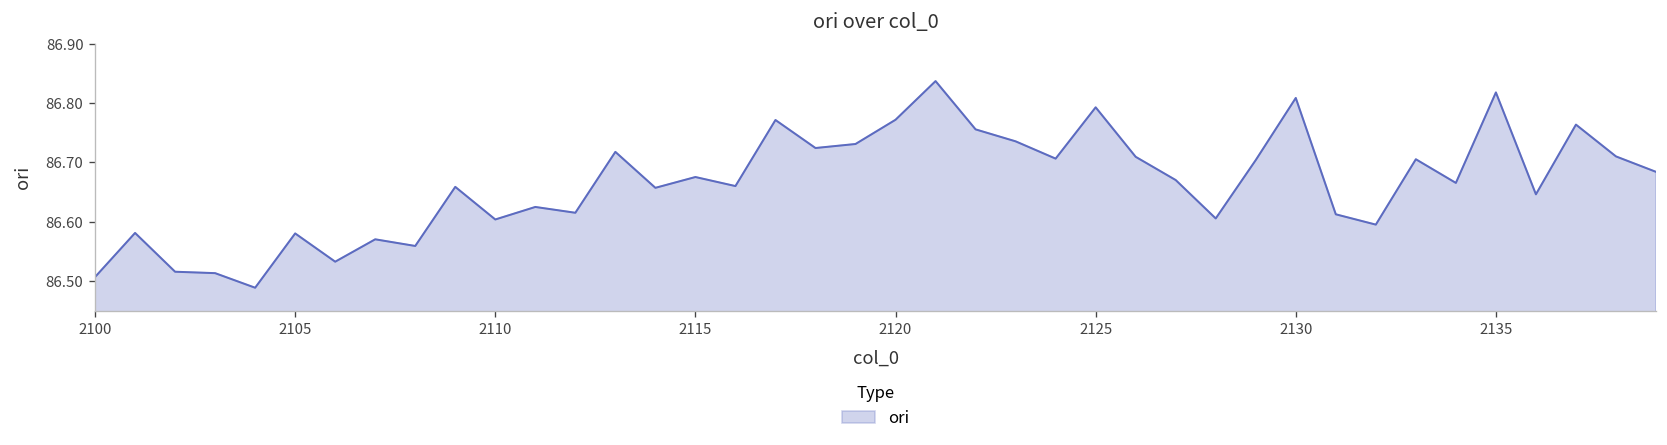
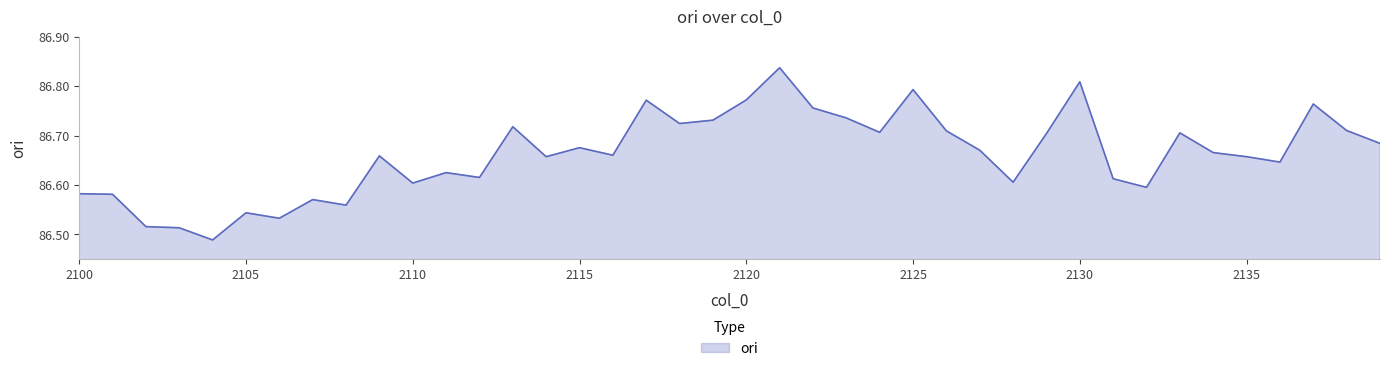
  {
-   "2100": 86.51,
-   "2105": 86.58,
+   "2100": 86.58,
+   "2105": 86.54,
    "2110": 86.60,
    "2115": 86.68,
    "2120": 86.77,
    "2125": 86.79,
    "2130": 86.81,
-   "2135": 86.82
+   "2135": 86.66
  }
